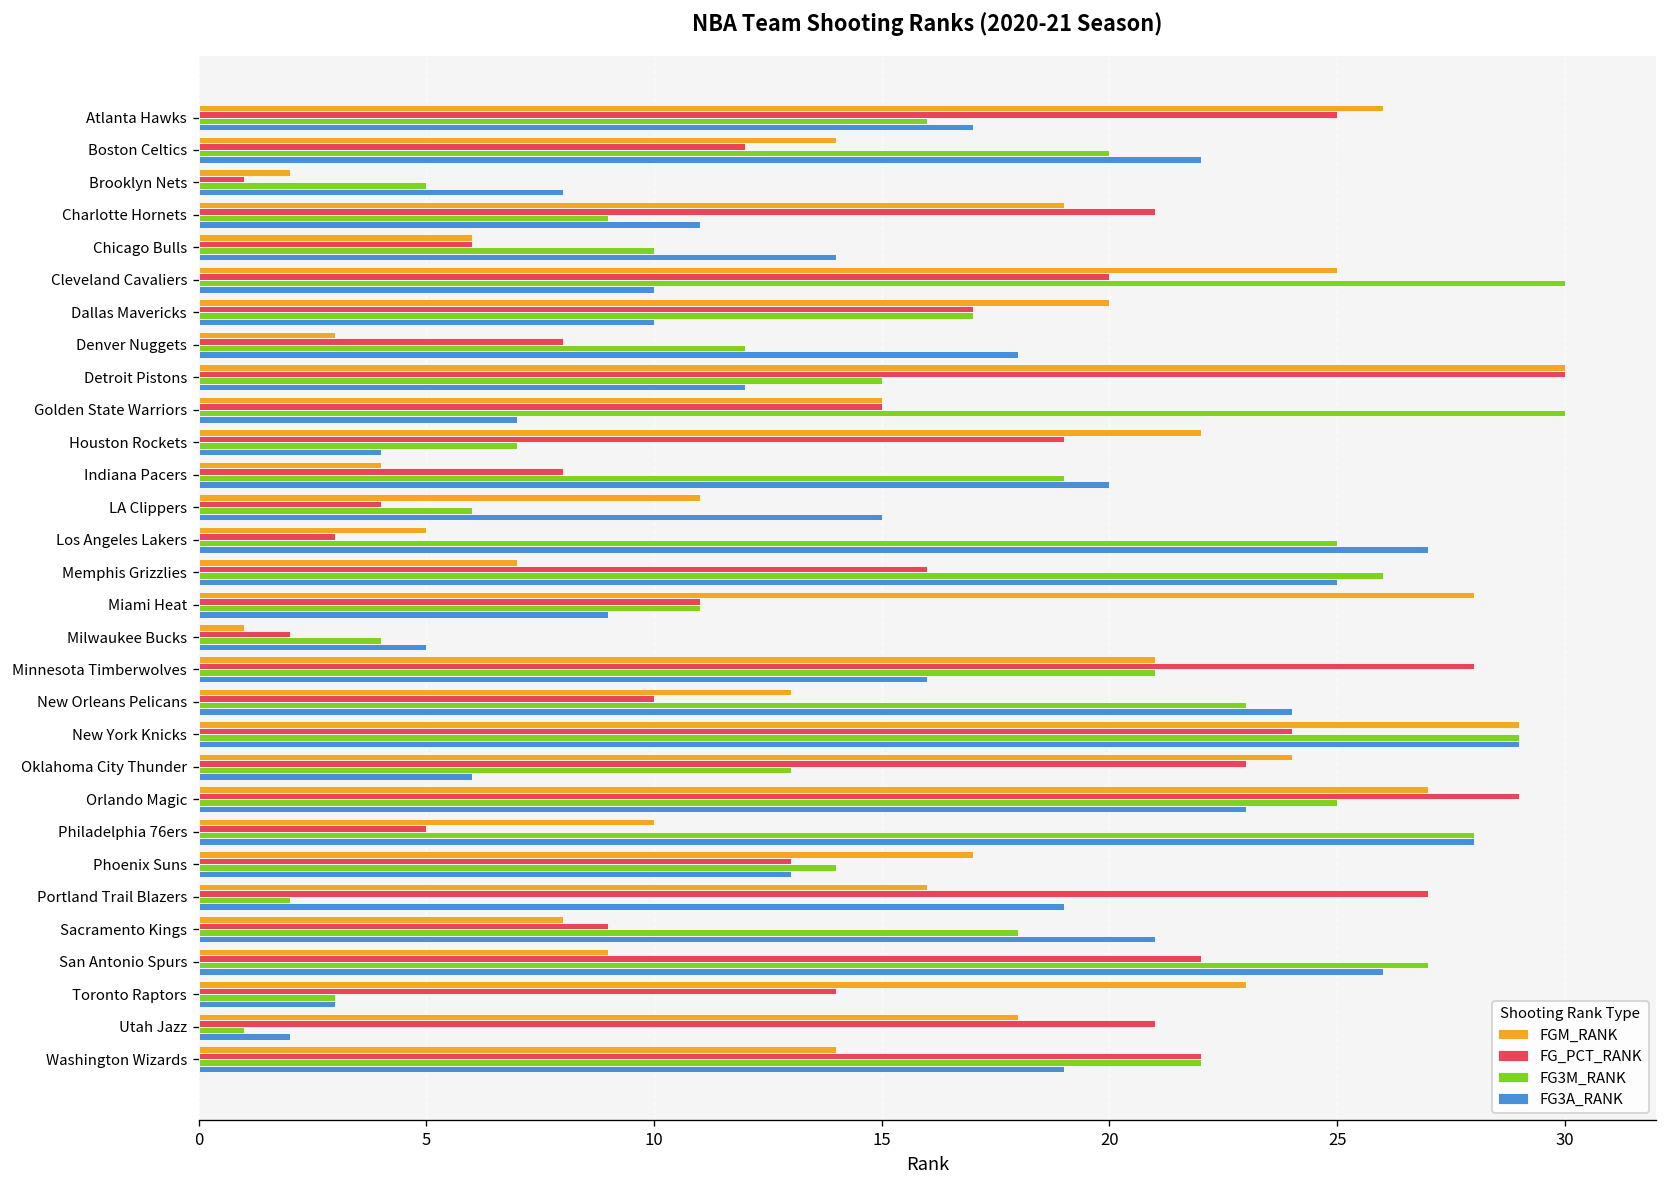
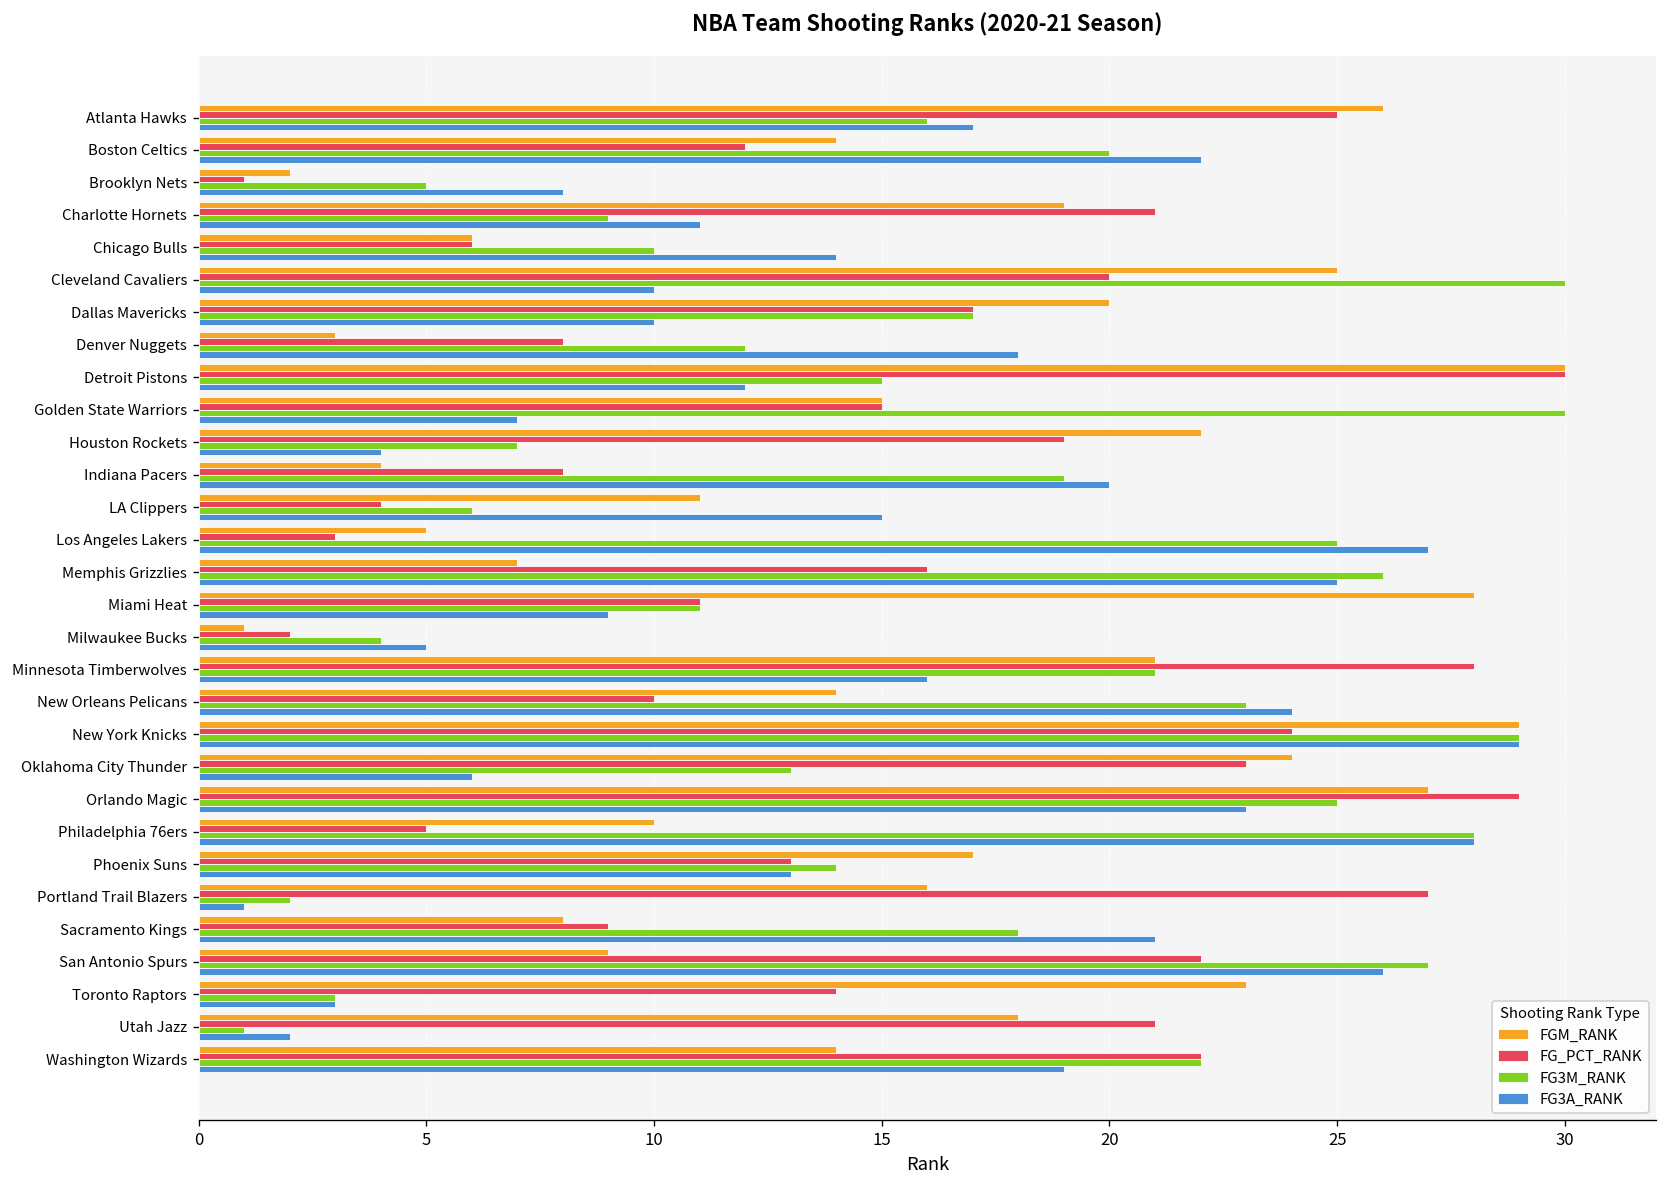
  {
    "FGM_RANK": {
      "Atlanta Hawks": 26,
      "Boston Celtics": 14,
      "Brooklyn Nets": 2,
      "Charlotte Hornets": 19,
      "Chicago Bulls": 6,
      "Cleveland Cavaliers": 25,
      "Dallas Mavericks": 20,
      "Denver Nuggets": 3,
      "Detroit Pistons": 30,
      "Golden State Warriors": 15,
      "Houston Rockets": 22,
      "Indiana Pacers": 4,
      "LA Clippers": 11,
      "Los Angeles Lakers": 5,
      "Memphis Grizzlies": 7,
      "Miami Heat": 28,
      "Milwaukee Bucks": 1,
      "Minnesota Timberwolves": 21,
-     "New Orleans Pelicans": 13,
+     "New Orleans Pelicans": 14,
      "New York Knicks": 29,
      "Oklahoma City Thunder": 24,
      "Orlando Magic": 27,
      "Philadelphia 76ers": 10,
      "Phoenix Suns": 17,
      "Portland Trail Blazers": 16,
      "Sacramento Kings": 8,
      "San Antonio Spurs": 9,
      "Toronto Raptors": 23,
      "Utah Jazz": 18,
      "Washington Wizards": 14
    },
    "FG_PCT_RANK": {
      "Atlanta Hawks": 25,
      "Boston Celtics": 12,
      "Brooklyn Nets": 1,
      "Charlotte Hornets": 21,
      "Chicago Bulls": 6,
      "Cleveland Cavaliers": 20,
      "Dallas Mavericks": 17,
      "Denver Nuggets": 8,
      "Detroit Pistons": 30,
      "Golden State Warriors": 15,
      "Houston Rockets": 19,
      "Indiana Pacers": 8,
      "LA Clippers": 4,
      "Los Angeles Lakers": 3,
      "Memphis Grizzlies": 16,
      "Miami Heat": 11,
      "Milwaukee Bucks": 2,
      "Minnesota Timberwolves": 28,
      "New Orleans Pelicans": 10,
      "New York Knicks": 24,
      "Oklahoma City Thunder": 23,
      "Orlando Magic": 29,
      "Philadelphia 76ers": 5,
      "Phoenix Suns": 13,
      "Portland Trail Blazers": 27,
      "Sacramento Kings": 9,
      "San Antonio Spurs": 22,
      "Toronto Raptors": 14,
      "Utah Jazz": 21,
      "Washington Wizards": 22
    },
    "FG3M_RANK": {
      "Atlanta Hawks": 16,
      "Boston Celtics": 20,
      "Brooklyn Nets": 5,
      "Charlotte Hornets": 9,
      "Chicago Bulls": 10,
      "Cleveland Cavaliers": 30,
      "Dallas Mavericks": 17,
      "Denver Nuggets": 12,
      "Detroit Pistons": 15,
      "Golden State Warriors": 30,
      "Houston Rockets": 7,
      "Indiana Pacers": 19,
      "LA Clippers": 6,
      "Los Angeles Lakers": 25,
      "Memphis Grizzlies": 26,
      "Miami Heat": 11,
      "Milwaukee Bucks": 4,
      "Minnesota Timberwolves": 21,
      "New Orleans Pelicans": 23,
      "New York Knicks": 29,
      "Oklahoma City Thunder": 13,
      "Orlando Magic": 25,
      "Philadelphia 76ers": 28,
      "Phoenix Suns": 14,
      "Portland Trail Blazers": 2,
      "Sacramento Kings": 18,
      "San Antonio Spurs": 27,
      "Toronto Raptors": 3,
      "Utah Jazz": 1,
      "Washington Wizards": 22
    },
    "FG3A_RANK": {
      "Atlanta Hawks": 17,
      "Boston Celtics": 22,
      "Brooklyn Nets": 8,
      "Charlotte Hornets": 11,
      "Chicago Bulls": 14,
      "Cleveland Cavaliers": 10,
      "Dallas Mavericks": 10,
      "Denver Nuggets": 18,
      "Detroit Pistons": 12,
      "Golden State Warriors": 7,
      "Houston Rockets": 4,
      "Indiana Pacers": 20,
      "LA Clippers": 15,
      "Los Angeles Lakers": 27,
      "Memphis Grizzlies": 25,
      "Miami Heat": 9,
      "Milwaukee Bucks": 5,
      "Minnesota Timberwolves": 16,
      "New Orleans Pelicans": 24,
      "New York Knicks": 29,
      "Oklahoma City Thunder": 6,
      "Orlando Magic": 23,
      "Philadelphia 76ers": 28,
      "Phoenix Suns": 13,
-     "Portland Trail Blazers": 19,
+     "Portland Trail Blazers": 1,
      "Sacramento Kings": 21,
      "San Antonio Spurs": 26,
      "Toronto Raptors": 3,
      "Utah Jazz": 2,
      "Washington Wizards": 19
    }
  }
